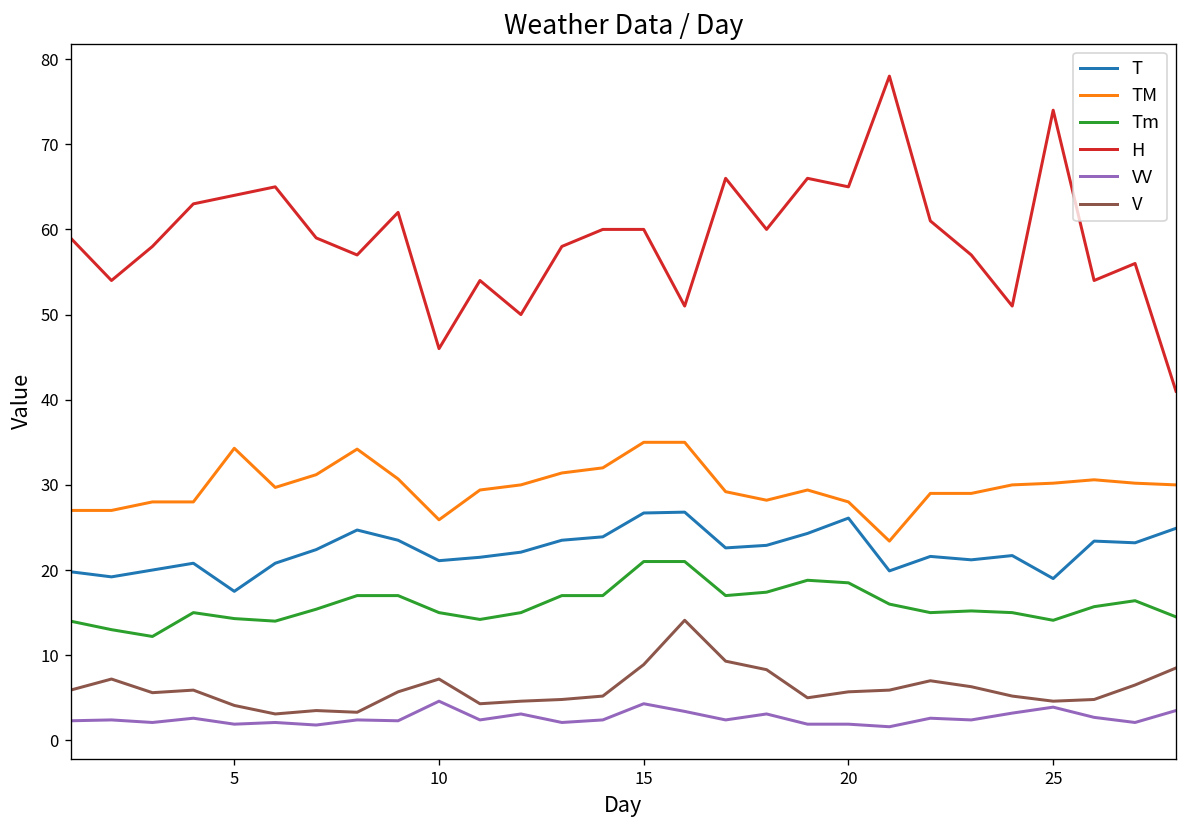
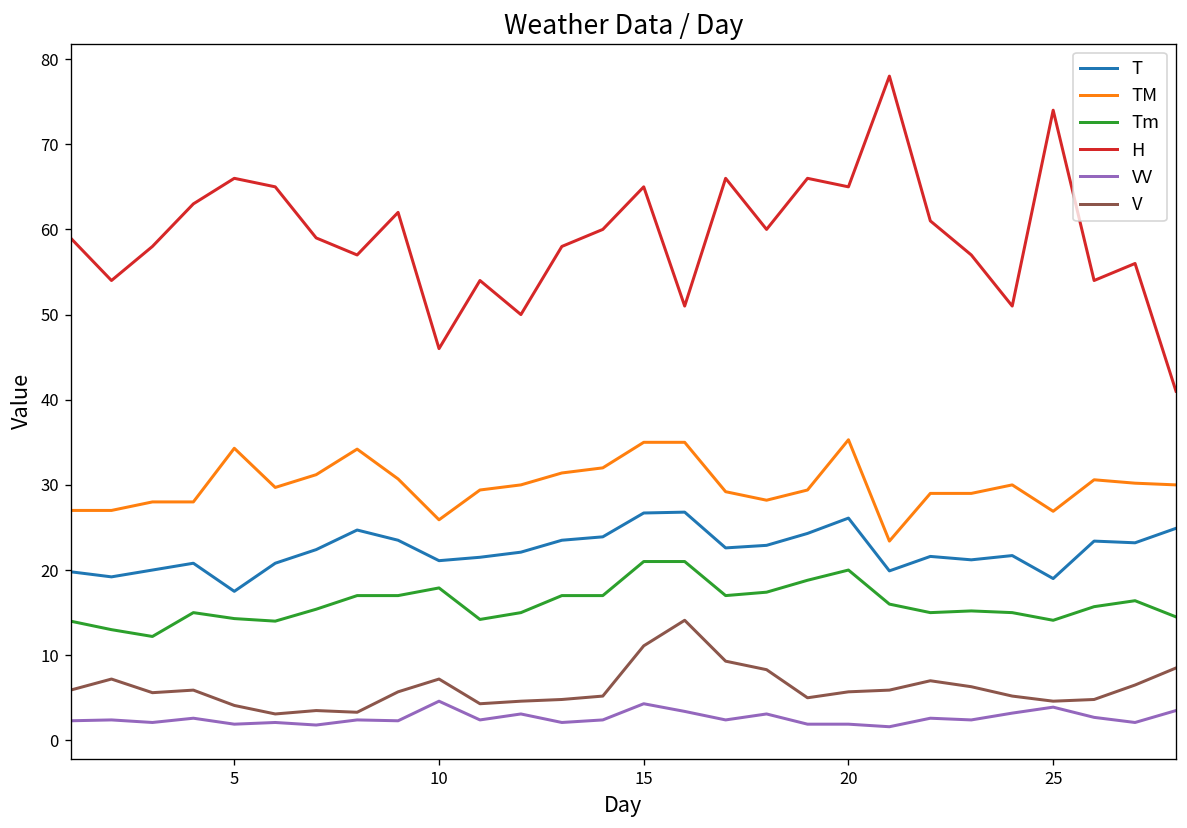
  {
    "T": {
      "5": 18,
      "10": 21,
      "15": 27,
      "20": 26,
      "25": 19
    },
    "TM": {
      "5": 34,
      "10": 26,
      "15": 35,
-     "20": 28,
-     "25": 30
+     "20": 35,
+     "25": 27
    },
    "Tm": {
      "5": 14,
-     "10": 15,
+     "10": 18,
      "15": 21,
-     "20": 19,
+     "20": 20,
      "25": 14
    },
    "H": {
-     "5": 64,
+     "5": 66,
      "10": 46,
-     "15": 60,
+     "15": 65,
      "20": 65,
      "25": 74
    },
    "VV": {
      "5": 2,
      "10": 5,
      "15": 4,
      "20": 2,
      "25": 4
    },
    "V": {
      "5": 4,
      "10": 7,
-     "15": 9,
+     "15": 11,
      "20": 6,
      "25": 5
    }
  }
